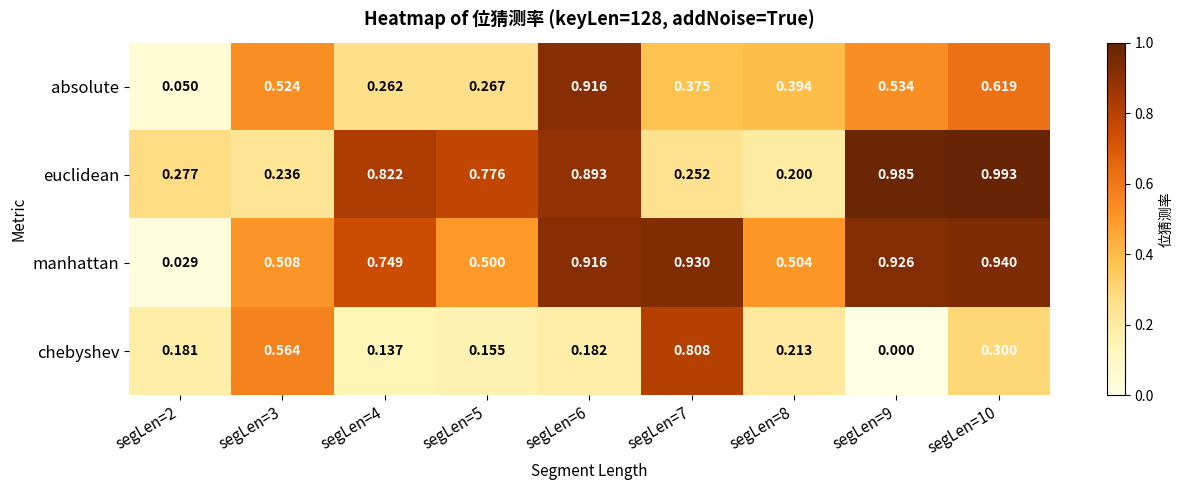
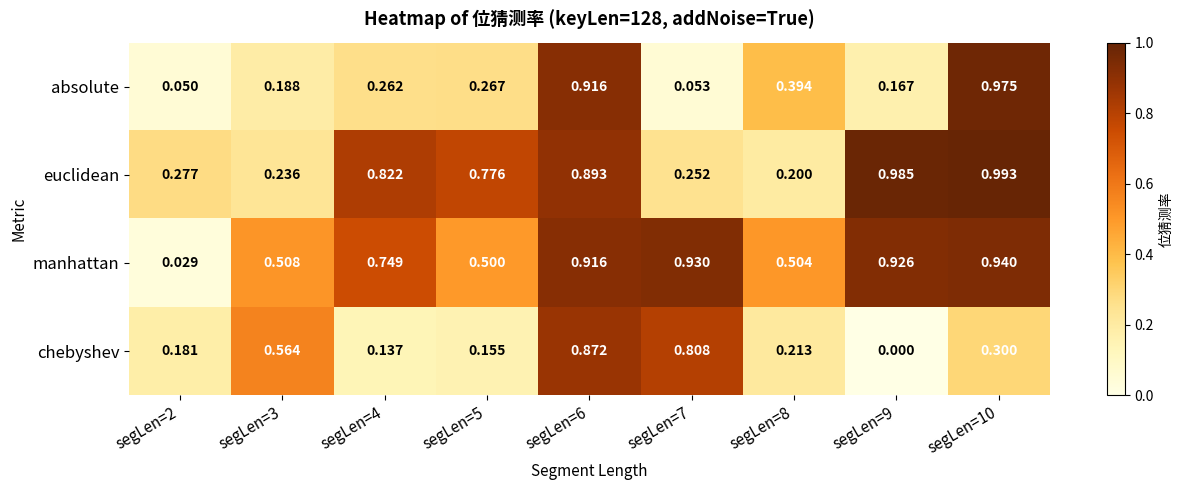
  {
    "absolute": {
      "segLen=2": 0.050,
-     "segLen=3": 0.524,
+     "segLen=3": 0.188,
      "segLen=4": 0.262,
      "segLen=5": 0.267,
      "segLen=6": 0.916,
-     "segLen=7": 0.375,
+     "segLen=7": 0.053,
      "segLen=8": 0.394,
-     "segLen=9": 0.534,
-     "segLen=10": 0.619
+     "segLen=9": 0.167,
+     "segLen=10": 0.975
    },
    "euclidean": {
      "segLen=2": 0.277,
      "segLen=3": 0.236,
      "segLen=4": 0.822,
      "segLen=5": 0.776,
      "segLen=6": 0.893,
      "segLen=7": 0.252,
      "segLen=8": 0.200,
      "segLen=9": 0.985,
      "segLen=10": 0.993
    },
    "manhattan": {
      "segLen=2": 0.029,
      "segLen=3": 0.508,
      "segLen=4": 0.749,
      "segLen=5": 0.500,
      "segLen=6": 0.916,
      "segLen=7": 0.930,
      "segLen=8": 0.504,
      "segLen=9": 0.926,
      "segLen=10": 0.940
    },
    "chebyshev": {
      "segLen=2": 0.181,
      "segLen=3": 0.564,
      "segLen=4": 0.137,
      "segLen=5": 0.155,
-     "segLen=6": 0.182,
+     "segLen=6": 0.872,
      "segLen=7": 0.808,
      "segLen=8": 0.213,
      "segLen=9": 0.000,
      "segLen=10": 0.300
    }
  }
